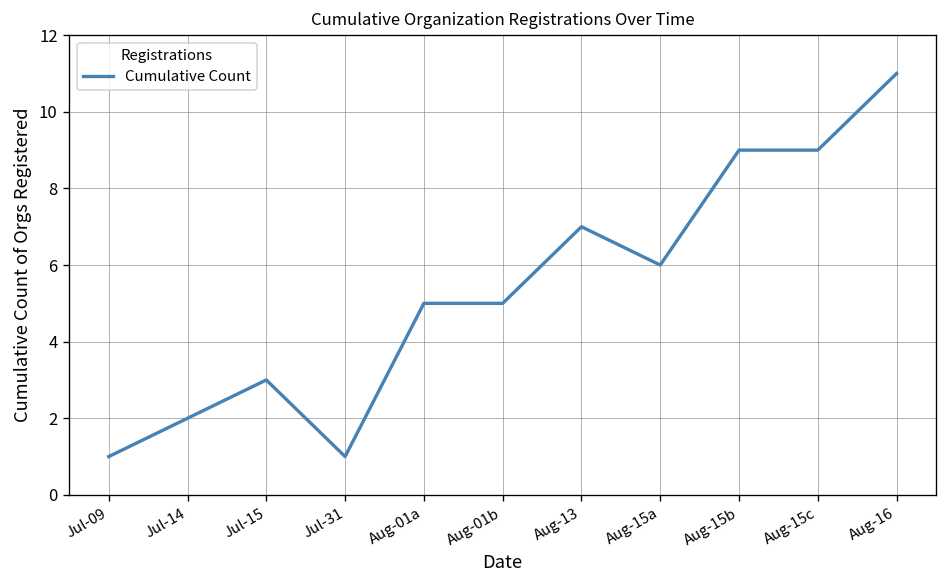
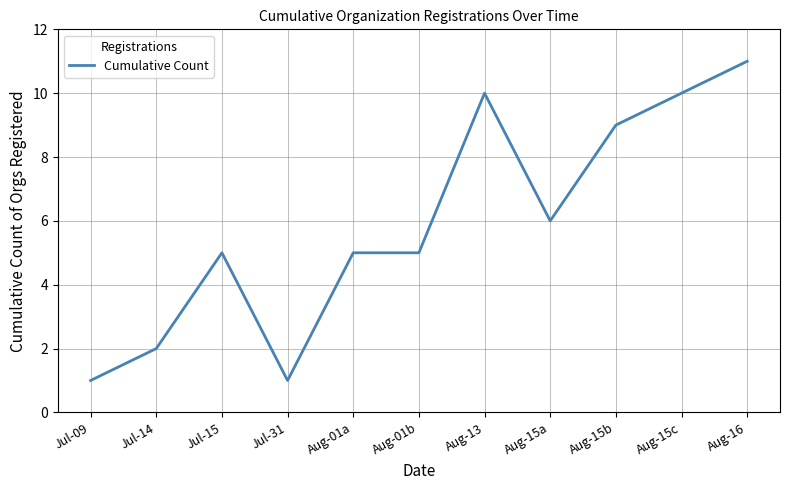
  {
    "Jul-09": 1,
    "Jul-14": 2,
-   "Jul-15": 3,
+   "Jul-15": 5,
    "Jul-31": 1,
    "Aug-01a": 5,
    "Aug-01b": 5,
-   "Aug-13": 7,
+   "Aug-13": 10,
    "Aug-15a": 6,
    "Aug-15b": 9,
-   "Aug-15c": 9,
+   "Aug-15c": 10,
    "Aug-16": 11
  }
